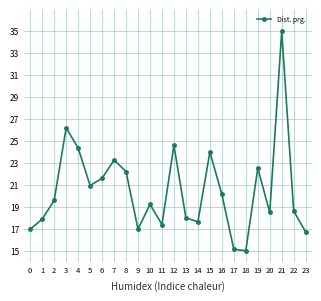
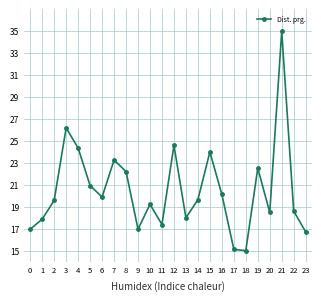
  {
    "0": 17.0,
    "1": 17.9,
    "2": 19.6,
    "3": 26.2,
    "4": 24.4,
    "5": 20.9,
-   "6": 21.6,
+   "6": 19.9,
    "7": 23.3,
    "8": 22.2,
    "9": 17.0,
    "10": 19.2,
    "11": 17.4,
    "12": 24.6,
    "13": 18.0,
-   "14": 17.6,
+   "14": 19.6,
    "15": 24.0,
    "16": 20.1,
    "17": 15.1,
    "18": 15.0,
    "19": 22.5,
    "20": 18.5,
    "21": 35.0,
    "22": 18.6,
    "23": 16.7
  }
